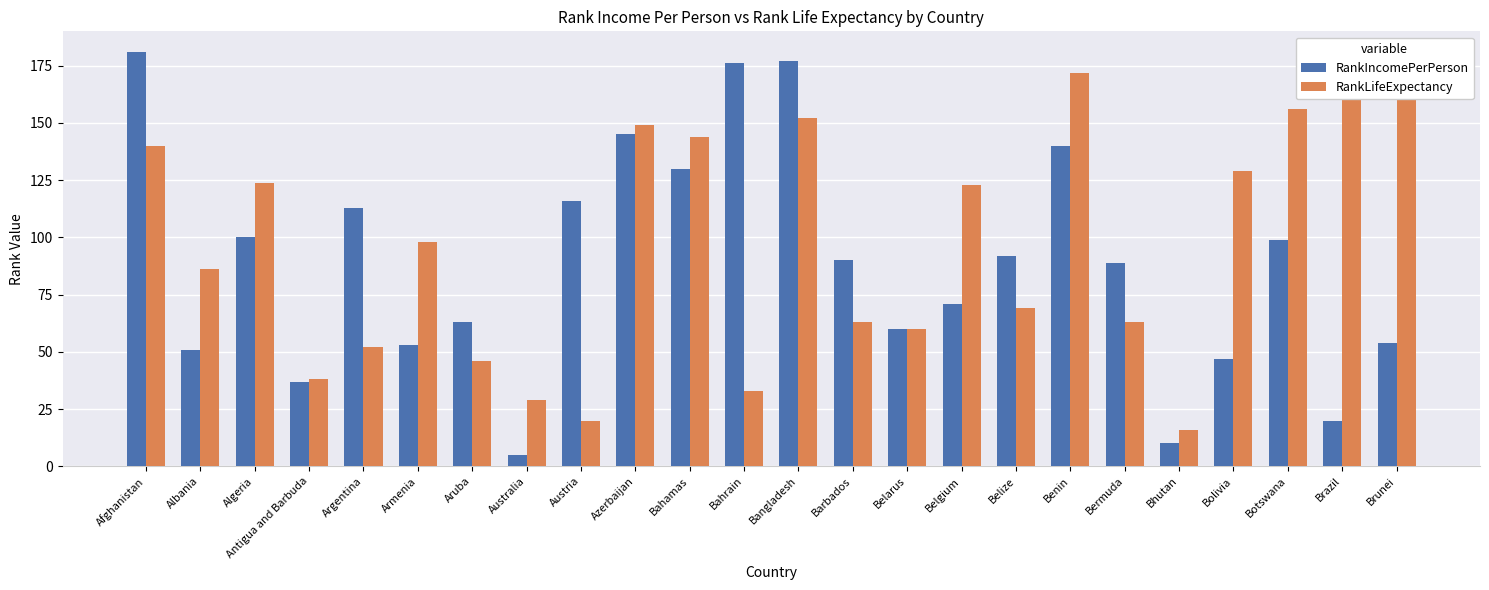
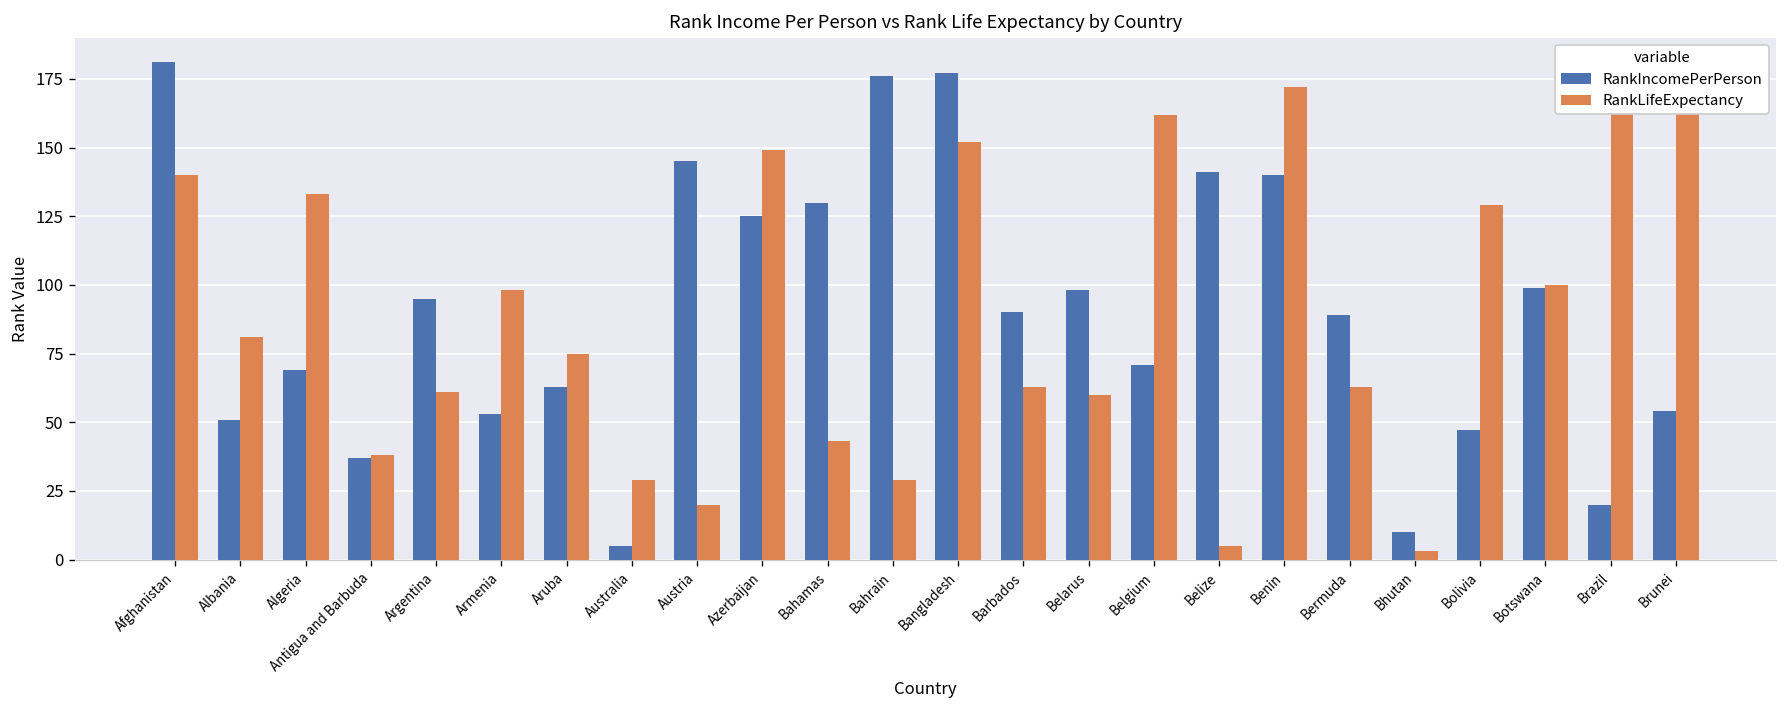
  {
    "RankIncomePerPerson": {
      "Afghanistan": 181,
      "Albania": 51,
-     "Algeria": 100,
+     "Algeria": 69,
      "Antigua and Barbuda": 37,
-     "Argentina": 113,
+     "Argentina": 95,
      "Armenia": 53,
      "Aruba": 63,
      "Australia": 5,
-     "Austria": 116,
-     "Azerbaijan": 145,
+     "Austria": 145,
+     "Azerbaijan": 125,
      "Bahamas": 130,
      "Bahrain": 176,
      "Bangladesh": 177,
      "Barbados": 90,
-     "Belarus": 60,
+     "Belarus": 98,
      "Belgium": 71,
-     "Belize": 92,
+     "Belize": 141,
      "Benin": 140,
      "Bermuda": 89,
      "Bhutan": 10,
      "Bolivia": 47,
      "Botswana": 99,
      "Brazil": 20,
      "Brunei": 54
    },
    "RankLifeExpectancy": {
      "Afghanistan": 140,
-     "Albania": 86,
-     "Algeria": 124,
+     "Albania": 81,
+     "Algeria": 133,
      "Antigua and Barbuda": 38,
-     "Argentina": 52,
+     "Argentina": 61,
      "Armenia": 98,
-     "Aruba": 46,
+     "Aruba": 75,
      "Australia": 29,
      "Austria": 20,
      "Azerbaijan": 149,
-     "Bahamas": 144,
-     "Bahrain": 33,
+     "Bahamas": 43,
+     "Bahrain": 29,
      "Bangladesh": 152,
      "Barbados": 63,
      "Belarus": 60,
-     "Belgium": 123,
-     "Belize": 69,
+     "Belgium": 162,
+     "Belize": 5,
      "Benin": 172,
      "Bermuda": 63,
-     "Bhutan": 16,
+     "Bhutan": 3,
      "Bolivia": 129,
-     "Botswana": 156
+     "Botswana": 100
    }
  }
